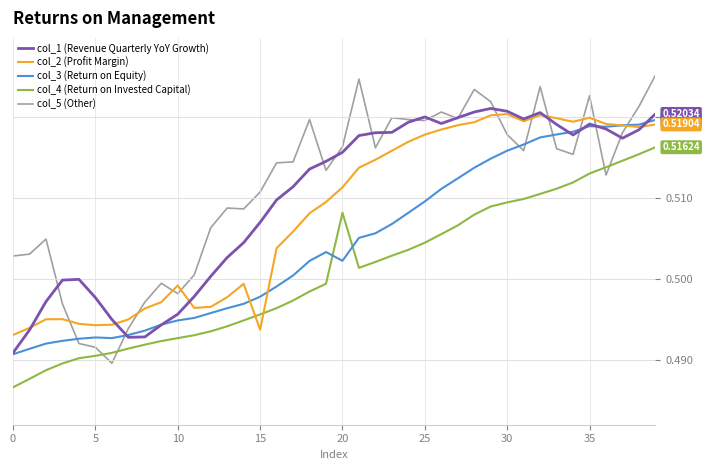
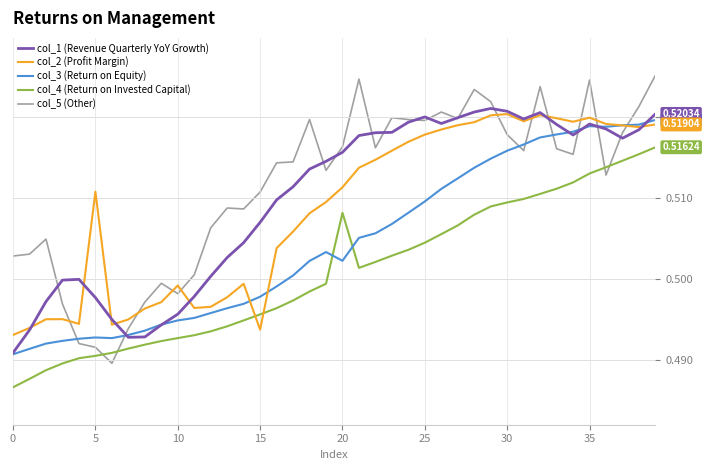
  {
    "col_1 (Revenue Quarterly YoY Growth)": {
      "5": 0.498,
      "10": 0.496,
      "15": 0.507,
      "20": 0.516,
      "25": 0.520,
      "30": 0.521
    },
    "col_2 (Profit Margin)": {
      "0": 0.493,
-     "5": 0.494,
+     "5": 0.511,
      "10": 0.499,
      "15": 0.494,
      "20": 0.511,
      "25": 0.518,
      "30": 0.520,
      "35": 0.520
    },
    "col_3 (Return on Equity)": {
      "5": 0.493,
      "10": 0.495,
      "15": 0.498,
      "20": 0.502,
      "25": 0.510,
      "30": 0.516
    },
    "col_4 (Return on Invested Capital)": {
      "0": 0.487,
      "5": 0.491,
      "10": 0.493,
      "15": 0.496,
      "20": 0.508,
      "25": 0.504,
      "30": 0.509,
      "35": 0.513
    },
    "col_5 (Other)": {
      "0": 0.503,
      "5": 0.492,
      "10": 0.498,
      "15": 0.511,
      "20": 0.516,
      "25": 0.520,
      "30": 0.518,
-     "35": 0.523
+     "35": 0.525
    }
  }
